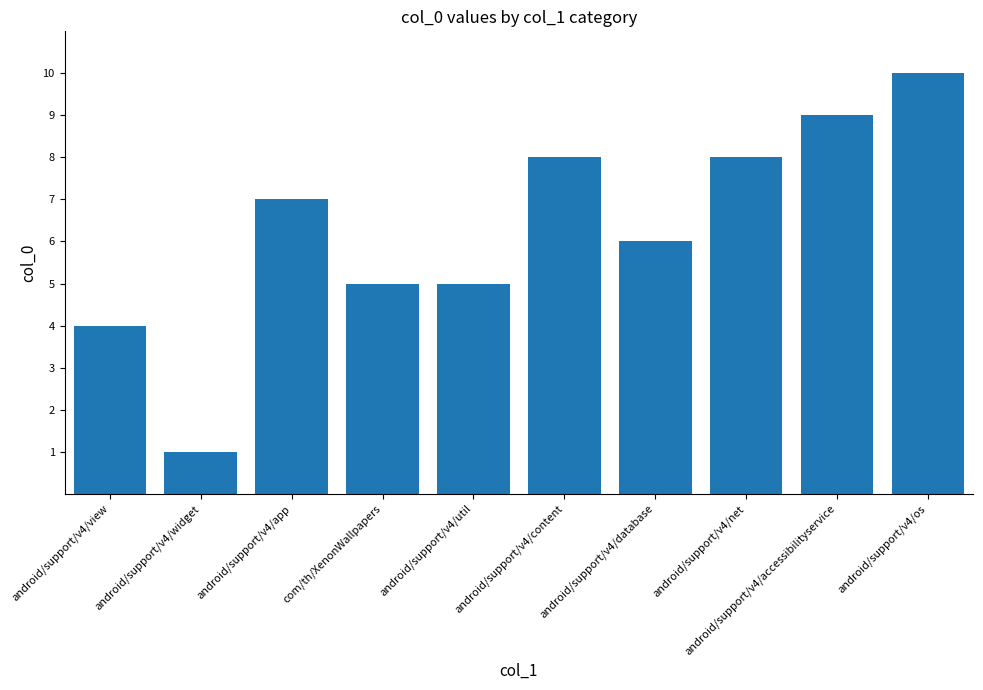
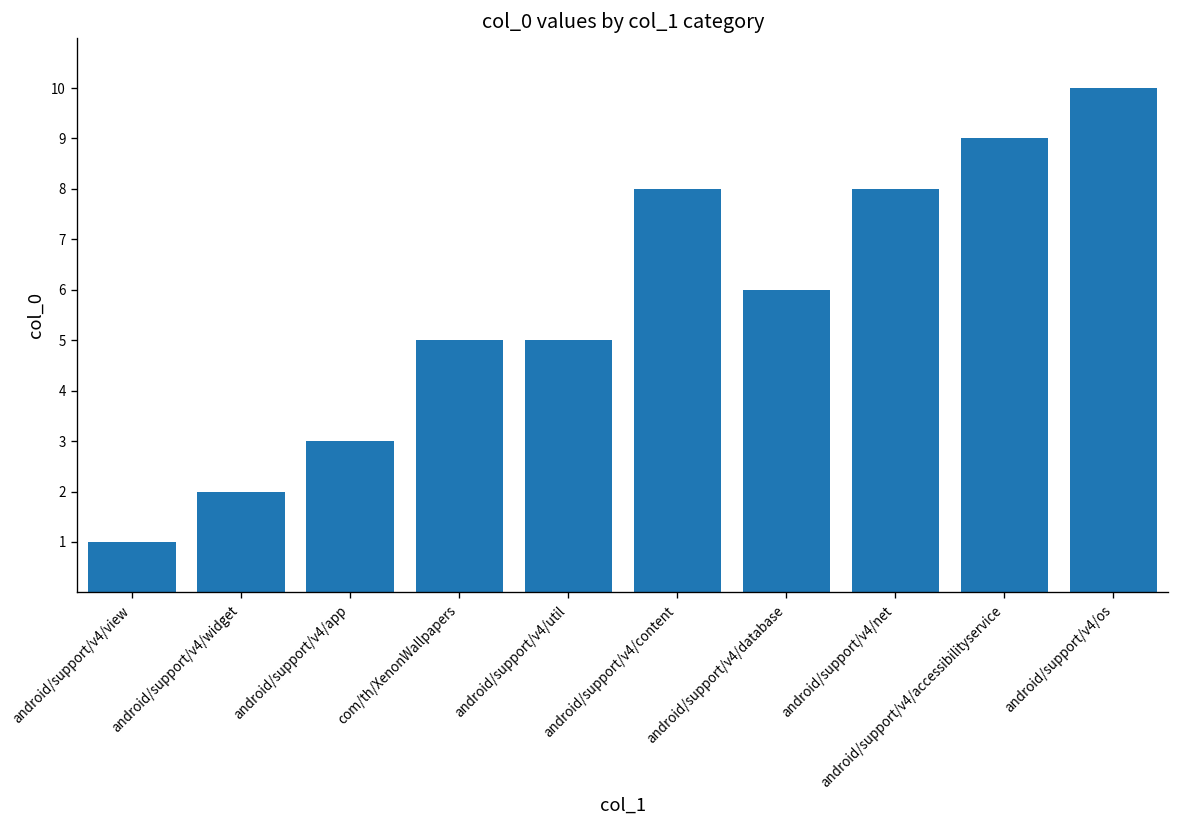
  {
-   "android/support/v4/view": 4,
-   "android/support/v4/widget": 1,
-   "android/support/v4/app": 7,
+   "android/support/v4/view": 1,
+   "android/support/v4/widget": 2,
+   "android/support/v4/app": 3,
    "com/th/XenonWallpapers": 5,
    "android/support/v4/util": 5,
    "android/support/v4/content": 8,
    "android/support/v4/database": 6,
    "android/support/v4/net": 8,
    "android/support/v4/accessibilityservice": 9,
    "android/support/v4/os": 10
  }
